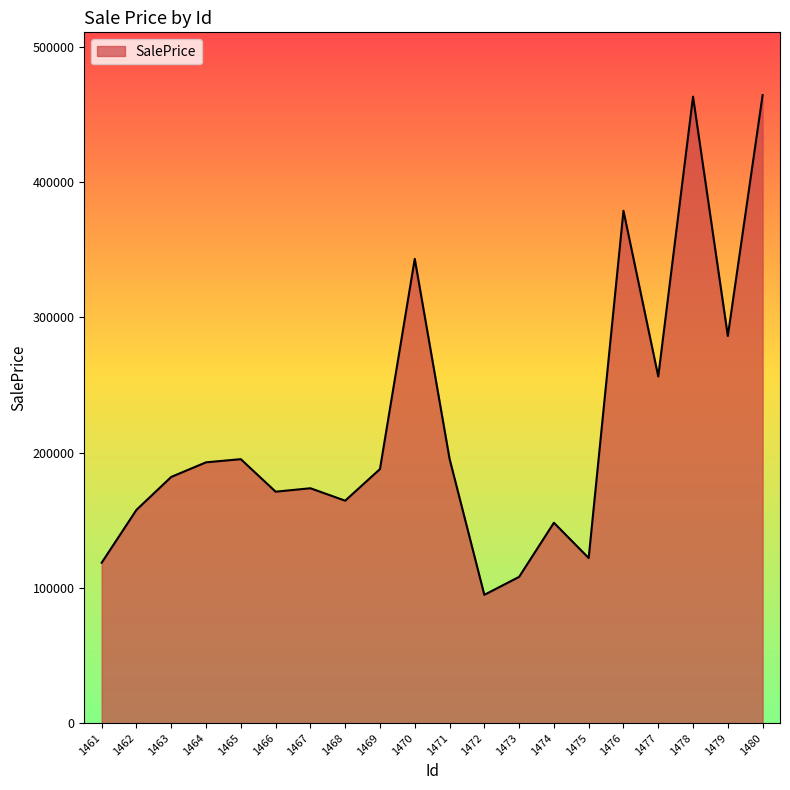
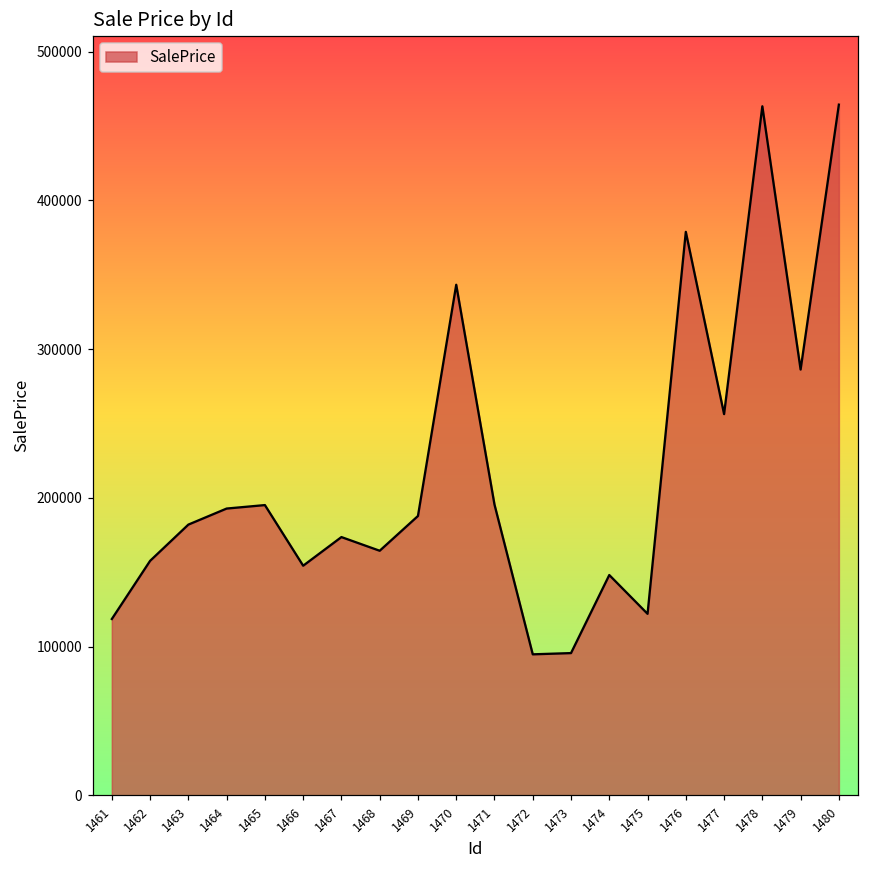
  {
    "1461": 119000,
    "1462": 158000,
    "1463": 182000,
    "1464": 193000,
    "1465": 195000,
-   "1466": 171000,
+   "1466": 154000,
    "1467": 174000,
    "1468": 164000,
    "1469": 188000,
    "1470": 343000,
    "1471": 195000,
    "1472": 95000,
-   "1473": 108000,
+   "1473": 96000,
    "1474": 148000,
    "1475": 122000,
    "1476": 379000,
    "1477": 256000,
    "1478": 463000,
    "1479": 286000,
    "1480": 464000
  }
